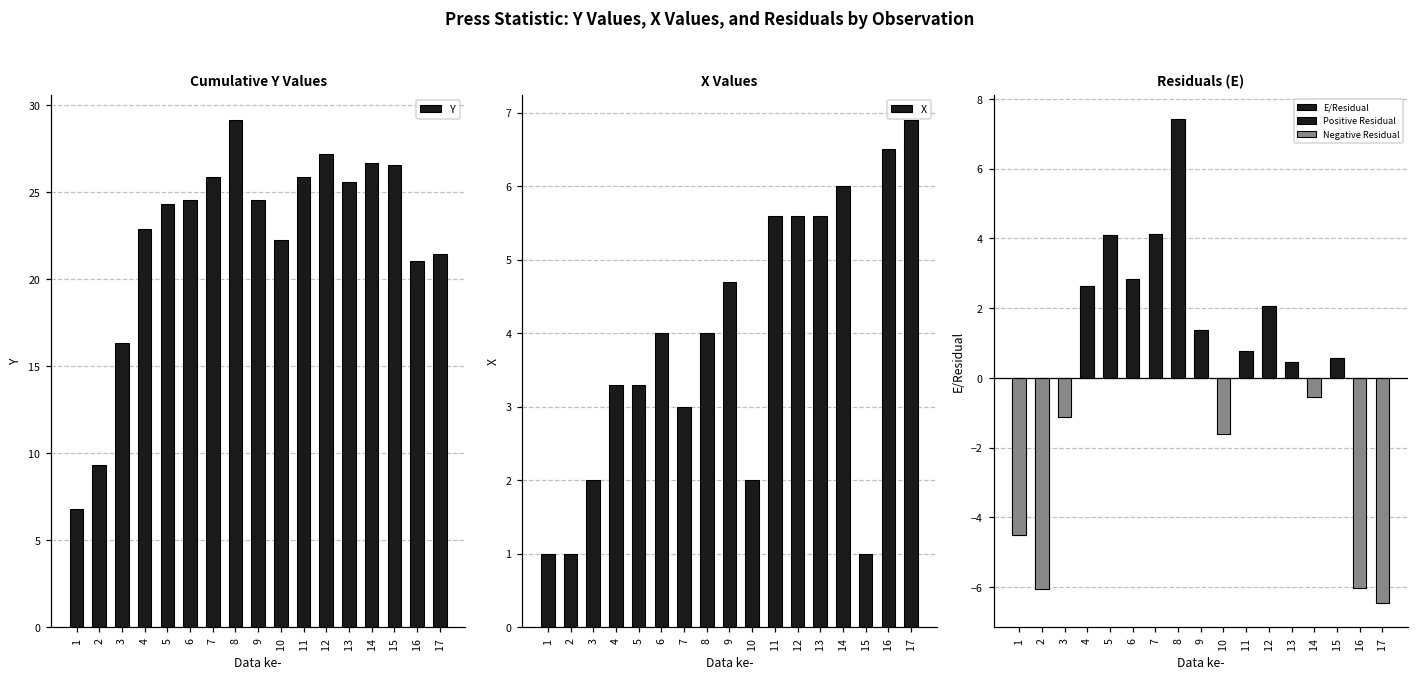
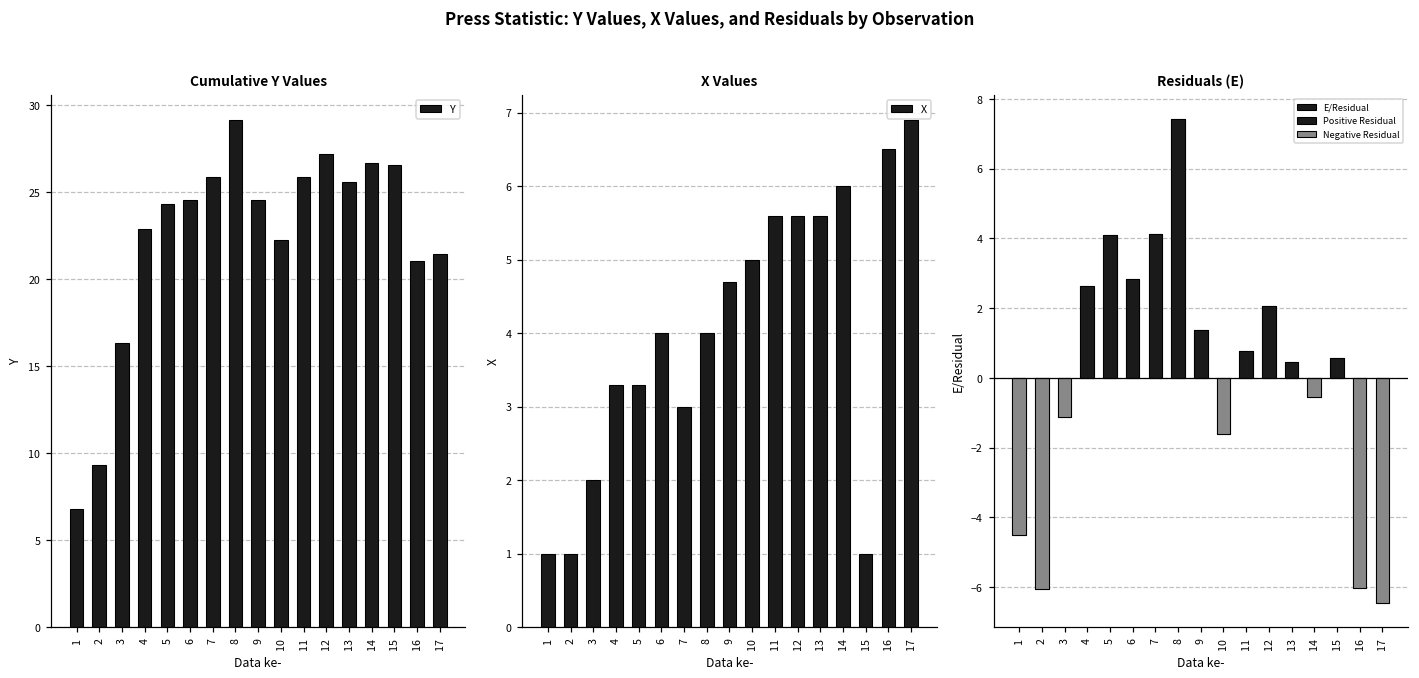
  {
    "Cumulative Y Values": {
      "1": 6.8,
      "2": 9.3,
      "3": 16.4,
      "4": 22.9,
      "5": 24.4,
      "6": 24.6,
      "7": 25.9,
      "8": 29.2,
      "9": 24.6,
      "10": 22.3,
      "11": 25.9,
      "12": 27.2,
      "13": 25.6,
      "14": 26.7,
      "15": 26.6,
      "16": 21.0,
      "17": 21.5
    },
    "X Values": {
      "1": 1,
      "2": 1,
      "3": 2,
      "4": 3.3,
      "5": 3.3,
      "6": 4,
      "7": 3,
      "8": 4,
      "9": 4.7,
-     "10": 2,
+     "10": 5,
      "11": 5.6,
      "12": 5.6,
      "13": 5.6,
      "14": 6,
      "15": 1,
      "16": 6.5,
      "17": 6.9
    },
    "Residuals (E)": {
      "Negative Residual": {
        "1": -4.5,
        "2": -6.0,
        "3": -1.1,
        "10": -1.6,
        "14": -0.5,
        "16": -6.0,
        "17": -6.5
      }
    }
  }
